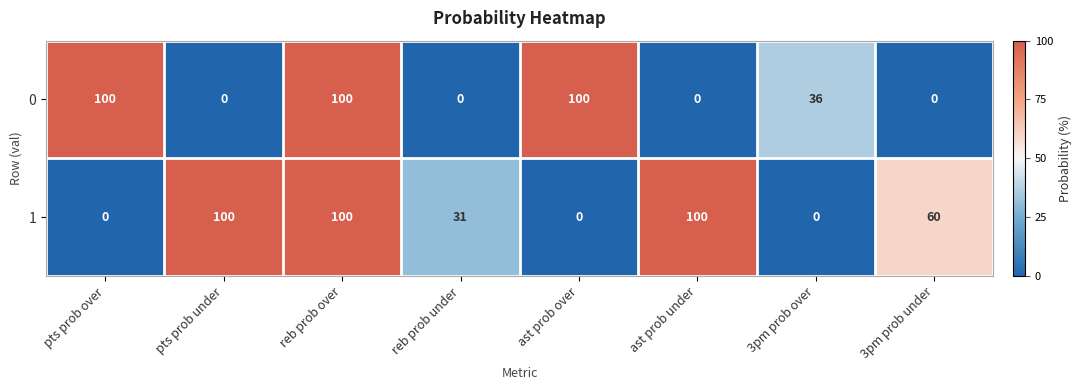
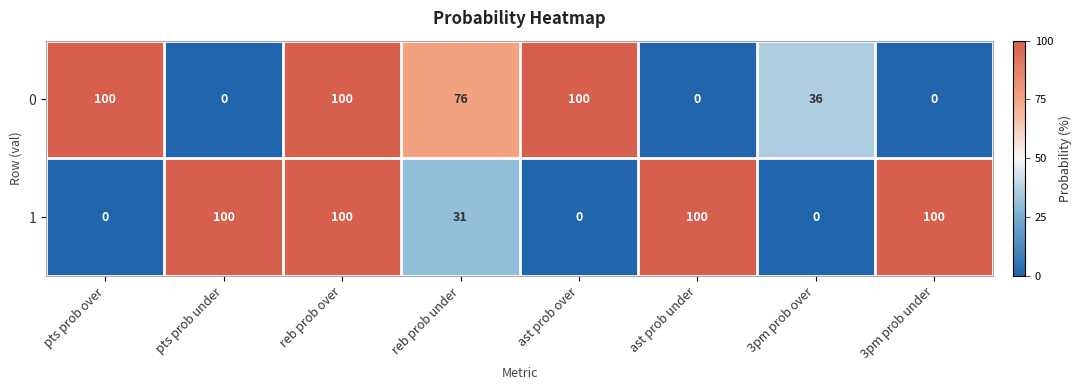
  {
    "0": {
      "pts prob over": 100,
      "pts prob under": 0,
      "reb prob over": 100,
-     "reb prob under": 0,
+     "reb prob under": 76,
      "ast prob over": 100,
      "ast prob under": 0,
      "3pm prob over": 36,
      "3pm prob under": 0
    },
    "1": {
      "pts prob over": 0,
      "pts prob under": 100,
      "reb prob over": 100,
      "reb prob under": 31,
      "ast prob over": 0,
      "ast prob under": 100,
      "3pm prob over": 0,
-     "3pm prob under": 60
+     "3pm prob under": 100
    }
  }
